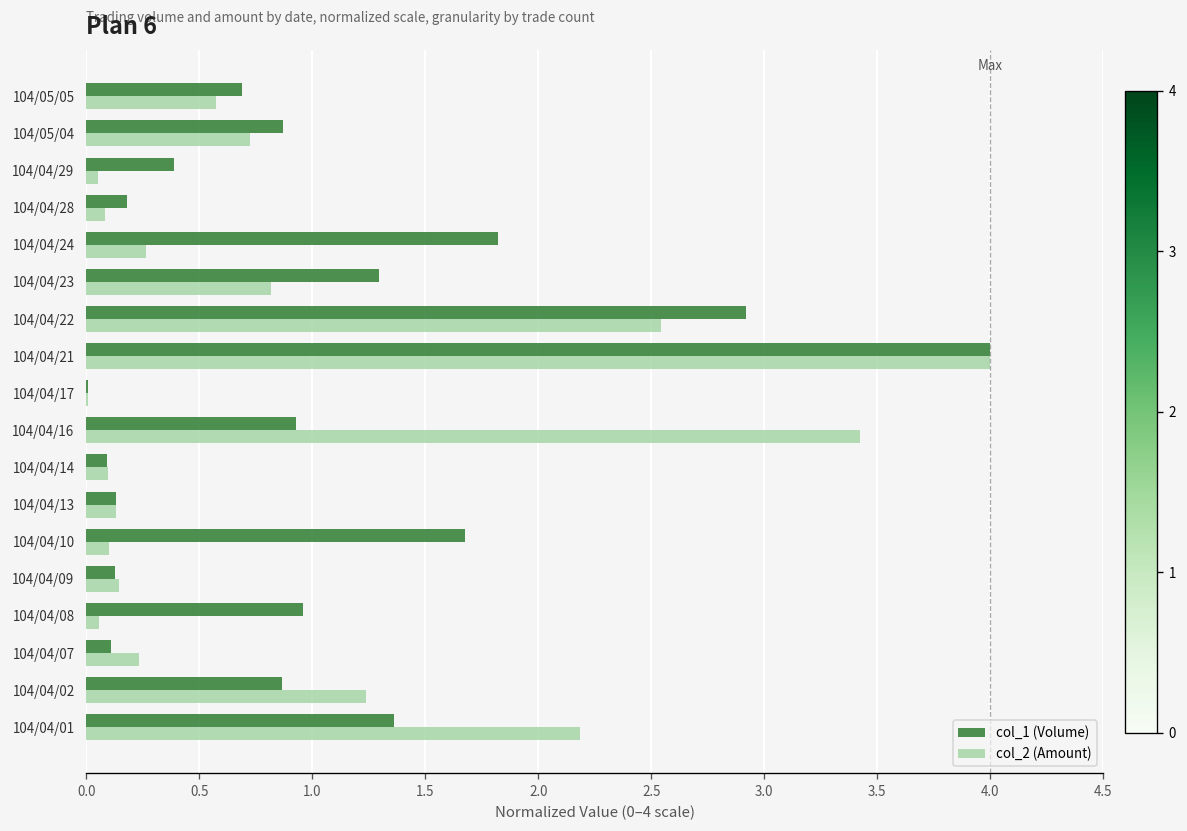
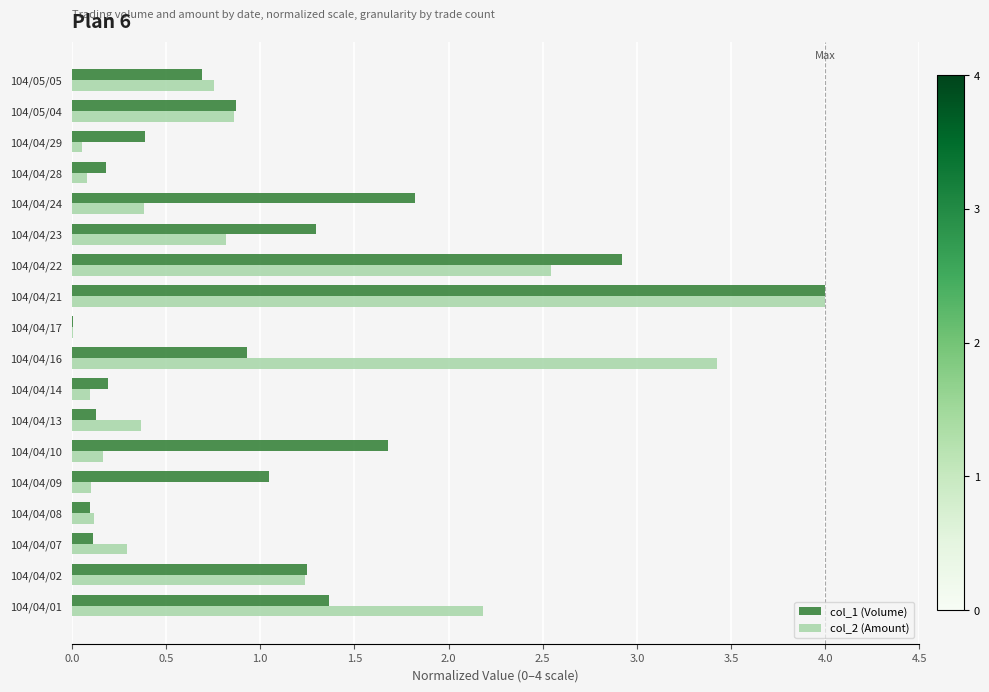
  {
    "col_1 (Volume)": {
      "104/05/05": 0.69,
      "104/05/04": 0.87,
      "104/04/29": 0.39,
      "104/04/28": 0.18,
      "104/04/24": 1.82,
      "104/04/23": 1.30,
      "104/04/22": 2.92,
      "104/04/21": 4.00,
      "104/04/16": 0.93,
-     "104/04/14": 0.09,
+     "104/04/14": 0.19,
      "104/04/13": 0.13,
      "104/04/10": 1.68,
-     "104/04/09": 0.13,
-     "104/04/08": 0.96,
+     "104/04/09": 1.05,
+     "104/04/08": 0.10,
      "104/04/07": 0.11,
-     "104/04/02": 0.86,
+     "104/04/02": 1.25,
      "104/04/01": 1.36
    },
    "col_2 (Amount)": {
-     "104/05/05": 0.57,
-     "104/05/04": 0.72,
+     "104/05/05": 0.76,
+     "104/05/04": 0.86,
      "104/04/29": 0.05,
      "104/04/28": 0.08,
-     "104/04/24": 0.27,
+     "104/04/24": 0.38,
      "104/04/23": 0.82,
      "104/04/22": 2.54,
      "104/04/21": 4.00,
      "104/04/16": 3.42,
      "104/04/14": 0.09,
-     "104/04/13": 0.13,
-     "104/04/10": 0.10,
-     "104/04/09": 0.15,
-     "104/04/08": 0.06,
-     "104/04/07": 0.23,
+     "104/04/13": 0.37,
+     "104/04/10": 0.17,
+     "104/04/09": 0.10,
+     "104/04/08": 0.12,
+     "104/04/07": 0.29,
      "104/04/02": 1.24,
      "104/04/01": 2.18
    }
  }
